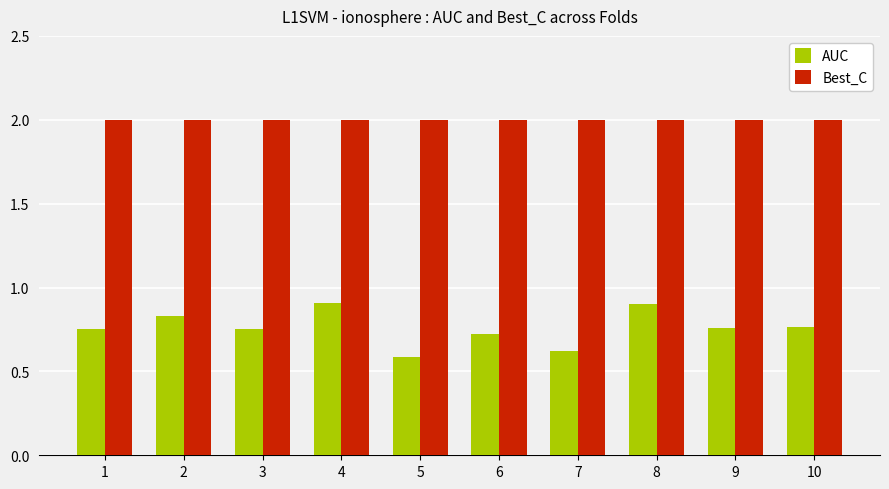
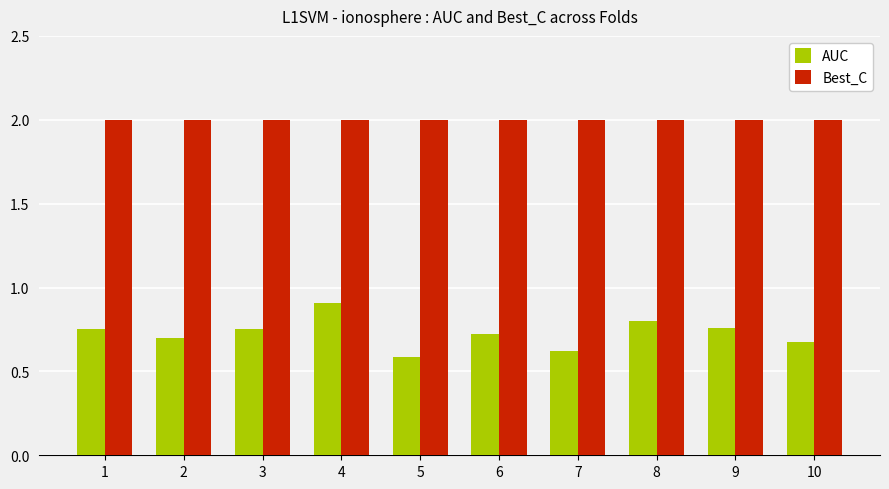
  {
    "AUC": {
      "1": 0.75,
-     "2": 0.83,
+     "2": 0.70,
      "3": 0.75,
      "4": 0.91,
      "5": 0.58,
      "6": 0.72,
      "7": 0.62,
-     "8": 0.9,
+     "8": 0.8,
      "9": 0.76,
-     "10": 0.76
+     "10": 0.68
    },
    "Best_C": {
      "1": 2.00,
      "2": 2.00,
      "3": 2.00,
      "4": 2.00,
      "5": 2.00,
      "6": 2.00,
      "7": 2.00,
      "8": 2.00,
      "9": 2.00,
      "10": 2.00
    }
  }
